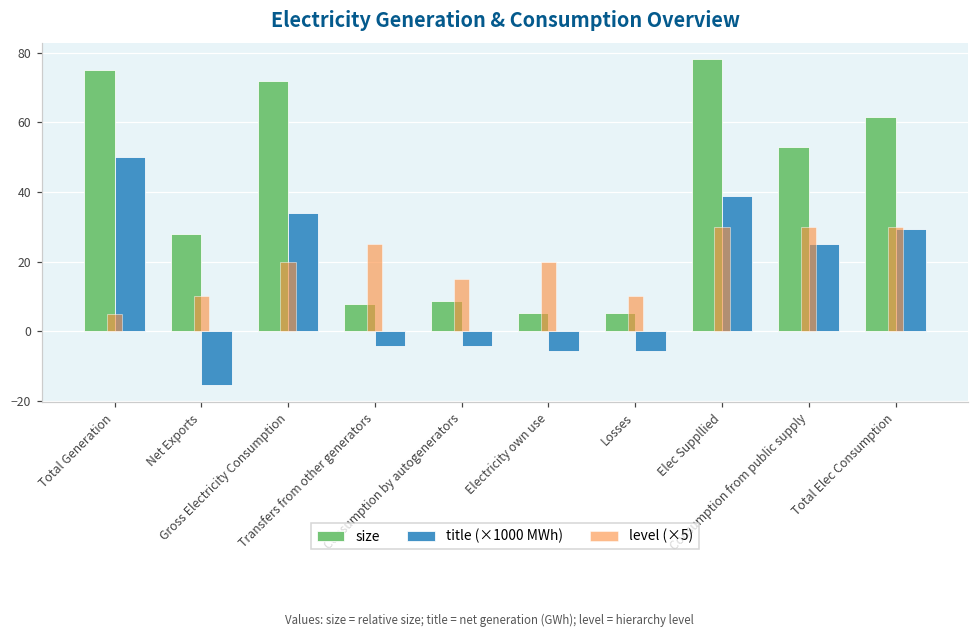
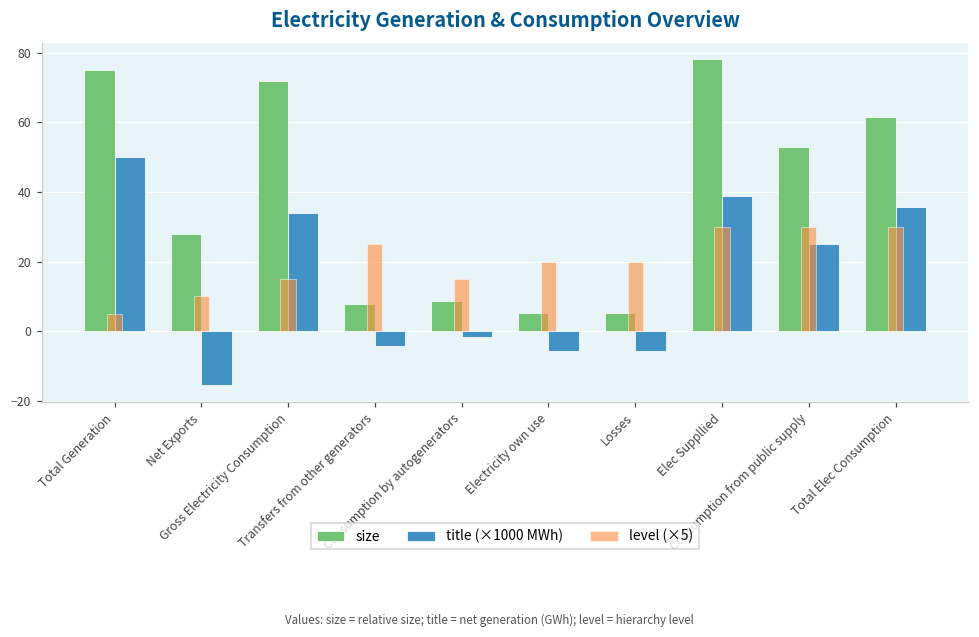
  {
    "size": {
      "Total Generation": 75,
      "Net Exports": 28,
      "Gross Electricity Consumption": 72,
      "Transfers from other generators": 8,
      "Consumption by autogenerators": 9,
      "Electricity own use": 5,
      "Losses": 5,
      "Elec Suppllied": 78,
      "Consumption from public supply": 53,
      "Total Elec Consumption": 62
    },
    "title (×1000 MWh)": {
      "Total Generation": 50,
      "Net Exports": -16,
      "Gross Electricity Consumption": 34,
      "Transfers from other generators": -4,
-     "Consumption by autogenerators": -4,
+     "Consumption by autogenerators": -2,
      "Electricity own use": -6,
      "Losses": -6,
      "Elec Suppllied": 39,
      "Consumption from public supply": 25,
-     "Total Elec Consumption": 29
+     "Total Elec Consumption": 36
    },
    "level (×5)": {
      "Total Generation": 5,
      "Net Exports": 10,
-     "Gross Electricity Consumption": 20,
+     "Gross Electricity Consumption": 15,
      "Transfers from other generators": 25,
      "Consumption by autogenerators": 15,
      "Electricity own use": 20,
-     "Losses": 10,
+     "Losses": 20,
      "Elec Suppllied": 30,
      "Consumption from public supply": 30,
      "Total Elec Consumption": 30
    }
  }
